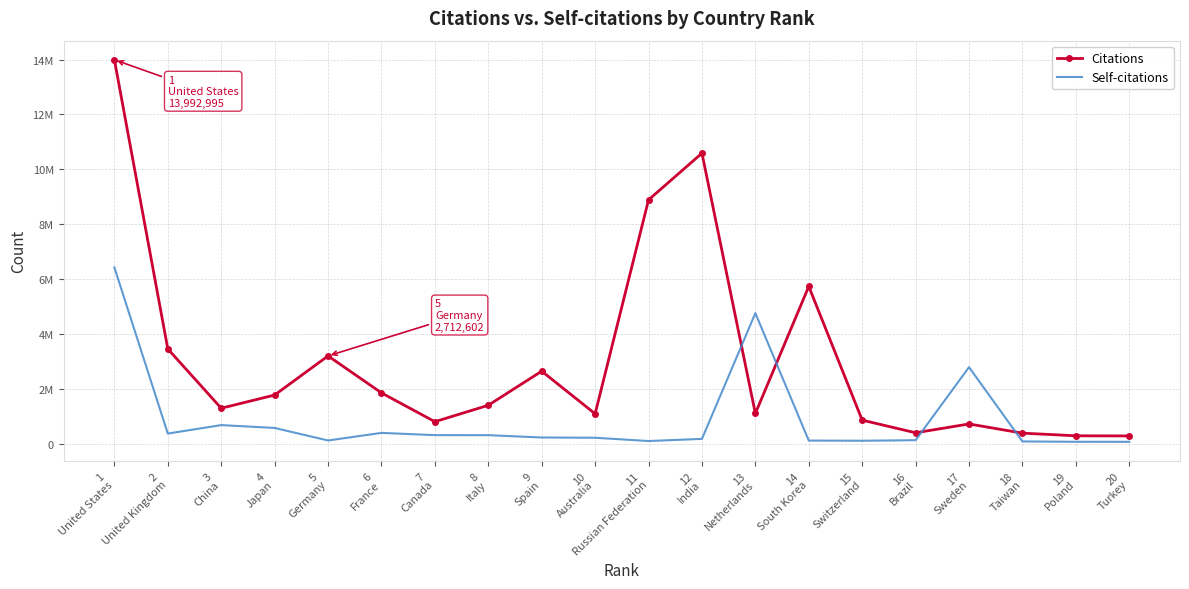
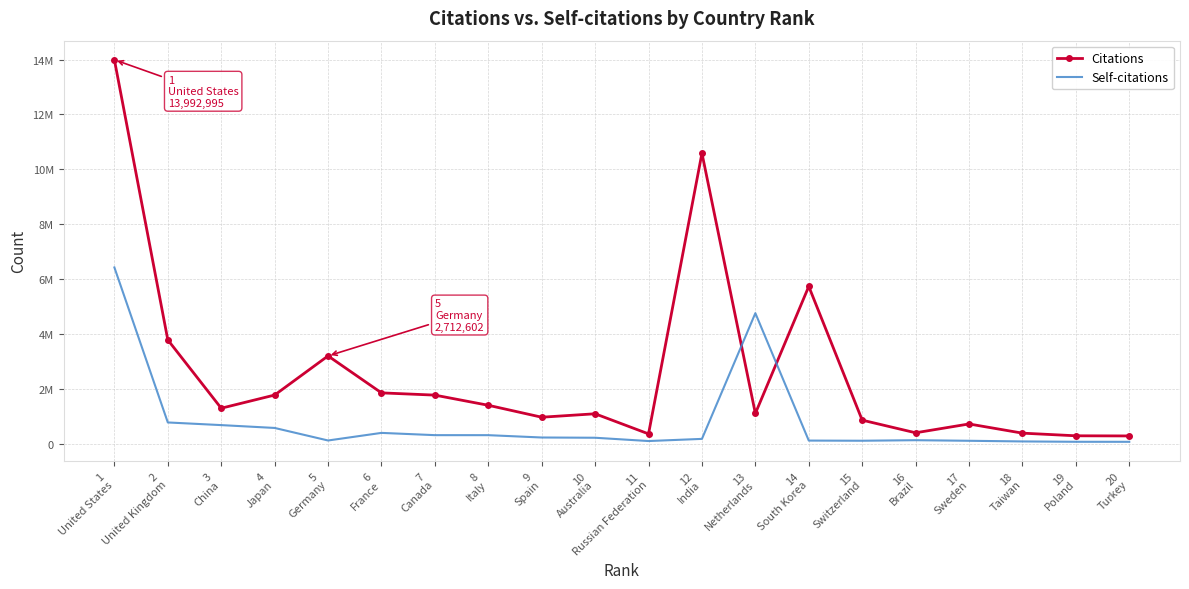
  {
    "Citations": {
-     "2 United Kingdom": 3500000,
+     "2 United Kingdom": 3800000,
      "3 China": 1300000,
      "4 Japan": 1800000,
      "6 France": 1800000,
-     "7 Canada": 800000,
+     "7 Canada": 1800000,
      "8 Italy": 1400000,
-     "9 Spain": 2600000,
+     "9 Spain": 1000000,
      "10 Australia": 1100000,
-     "11 Russian Federation": 8900000,
+     "11 Russian Federation": 400000,
      "12 India": 10600000,
      "13 Netherlands": 1100000,
      "14 South Korea": 5700000,
      "15 Switzerland": 900000,
      "16 Brazil": 400000,
      "17 Sweden": 700000,
      "18 Taiwan": 400000,
      "19 Poland": 300000,
      "20 Turkey": 300000
    },
    "Self-citations": {
      "1 United States": 6400000,
-     "2 United Kingdom": 400000,
+     "2 United Kingdom": 800000,
      "3 China": 700000,
      "4 Japan": 600000,
      "5 Germany": 100000,
      "6 France": 400000,
      "7 Canada": 300000,
      "8 Italy": 300000,
      "9 Spain": 200000,
      "10 Australia": 200000,
      "11 Russian Federation": 100000,
      "12 India": 200000,
      "13 Netherlands": 4800000,
      "14 South Korea": 100000,
      "15 Switzerland": 100000,
      "16 Brazil": 100000,
-     "17 Sweden": 2800000,
+     "17 Sweden": 100000,
      "18 Taiwan": 100000,
      "19 Poland": 100000,
      "20 Turkey": 100000
    }
  }
